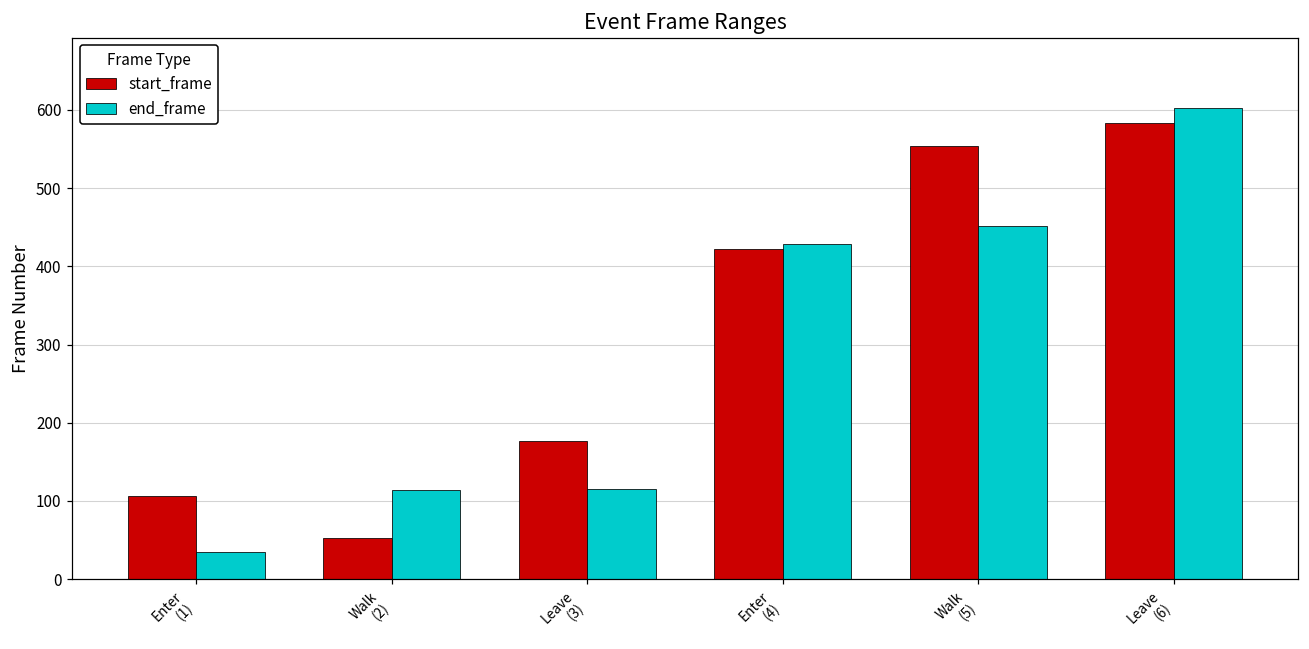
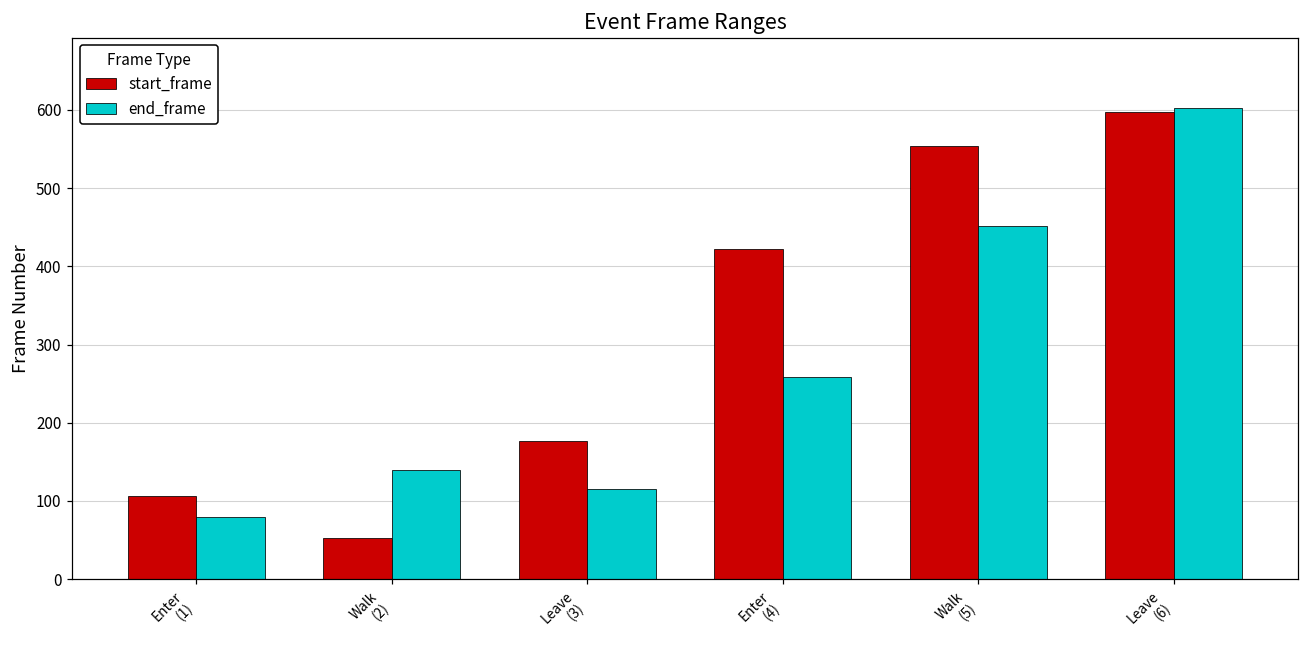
  {
    "start_frame": {
      "Enter (1)": 110,
      "Walk (2)": 50,
      "Leave (3)": 180,
      "Enter (4)": 420,
      "Walk (5)": 550,
-     "Leave (6)": 580
+     "Leave (6)": 600
    },
    "end_frame": {
-     "Enter (1)": 30,
-     "Walk (2)": 110,
+     "Enter (1)": 80,
+     "Walk (2)": 140,
      "Leave (3)": 120,
-     "Enter (4)": 430,
+     "Enter (4)": 260,
      "Walk (5)": 450,
      "Leave (6)": 600
    }
  }
